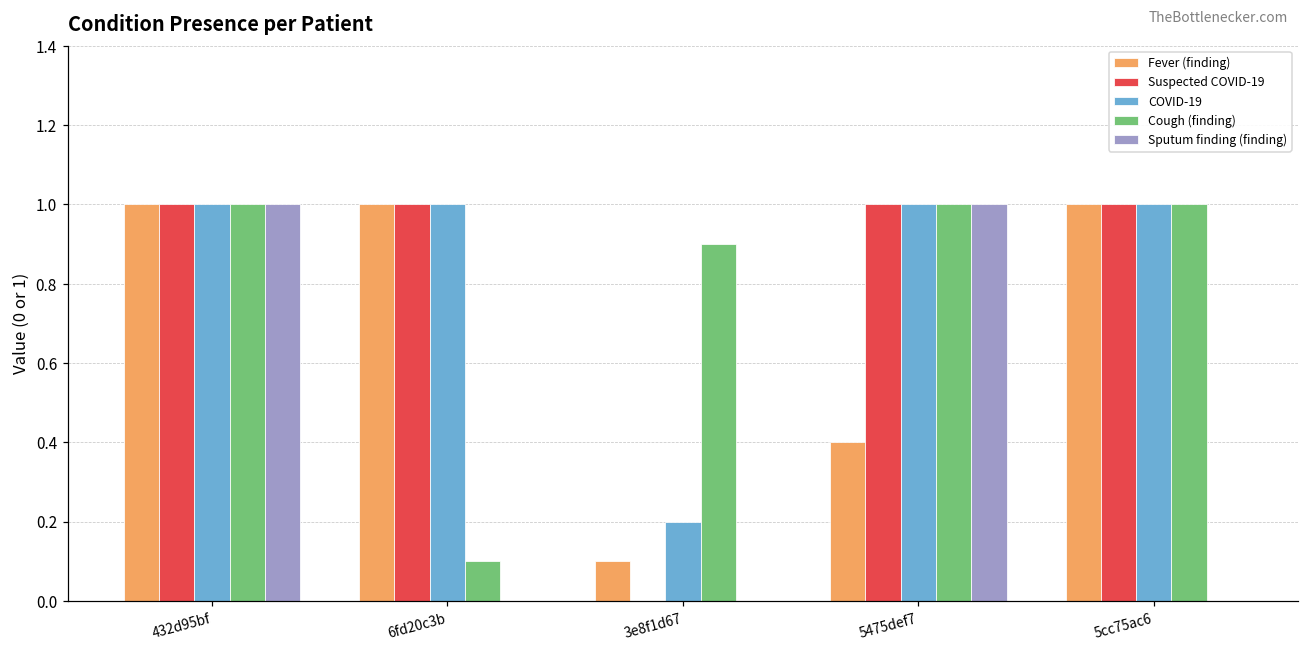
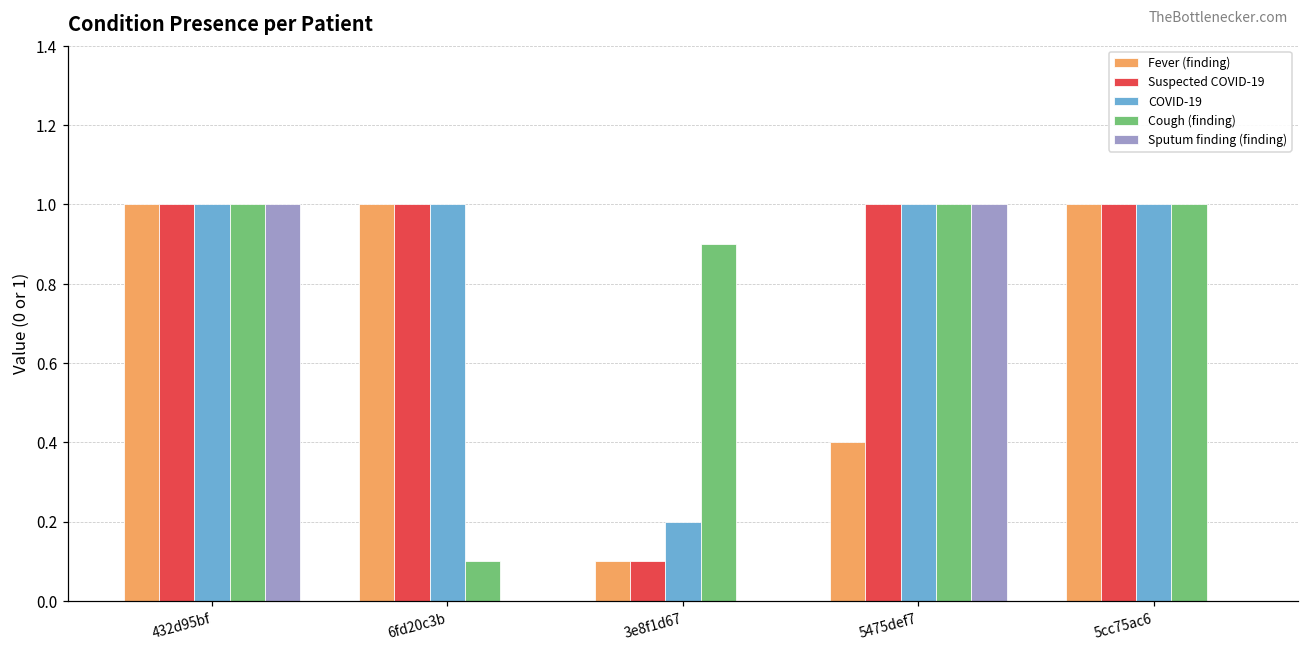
  {
    "Fever (finding)": {
      "432d95bf": 1.0,
      "6fd20c3b": 1.0,
      "3e8f1d67": 0.1,
      "5475def7": 0.4,
      "5cc75ac6": 1.0
    },
    "Suspected COVID-19": {
      "432d95bf": 1.0,
      "6fd20c3b": 1.0,
-     "3e8f1d67": 0.0,
+     "3e8f1d67": 0.1,
      "5475def7": 1.0,
      "5cc75ac6": 1.0
    },
    "Cough (finding)": {
      "432d95bf": 1.0,
      "6fd20c3b": 0.1,
      "3e8f1d67": 0.9,
      "5475def7": 1.0,
      "5cc75ac6": 1.0
    }
  }
